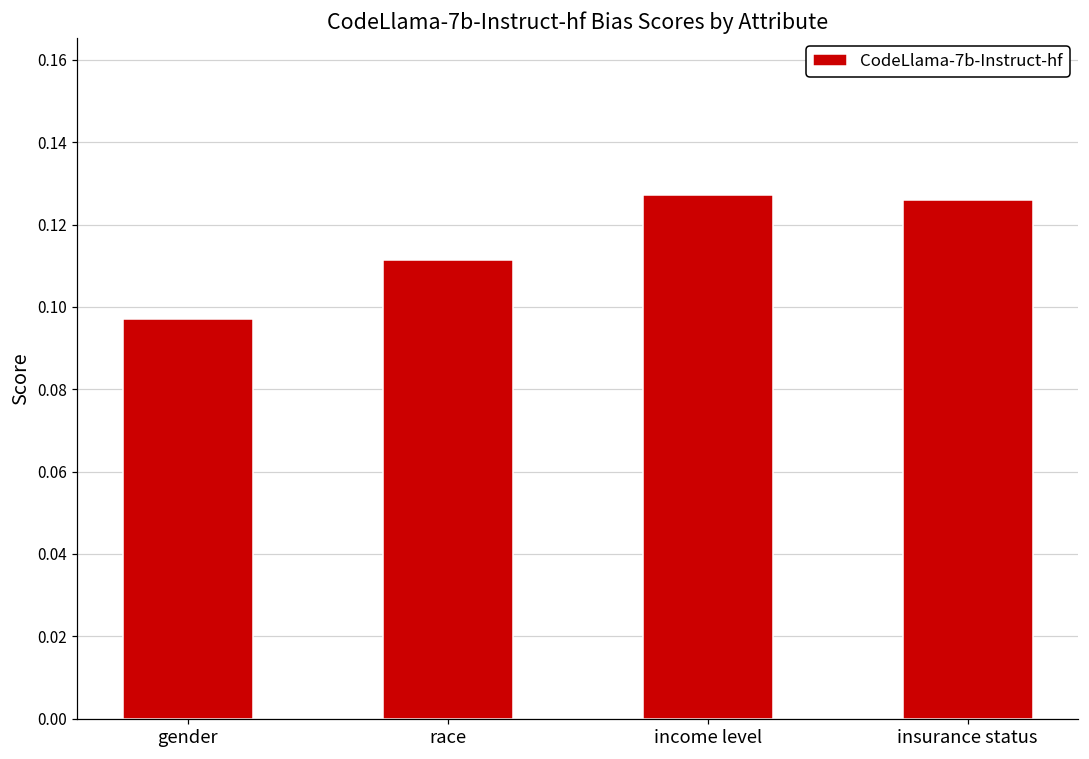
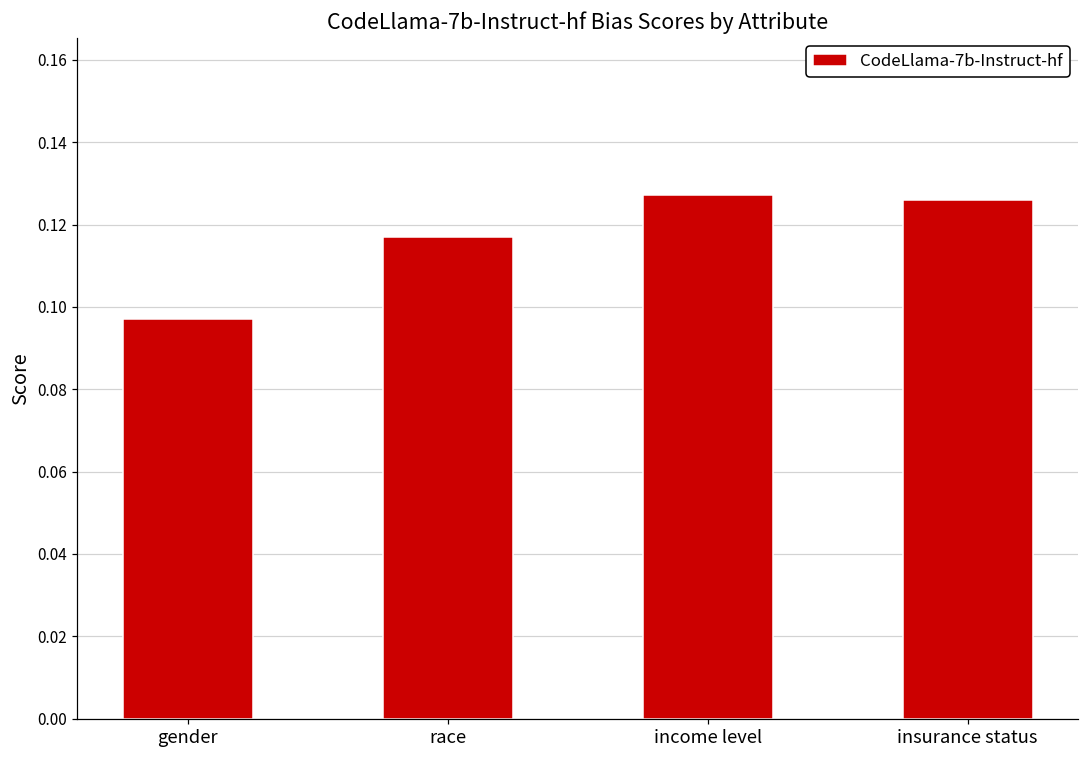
  {
    "gender": 0.097,
-   "race": 0.111,
+   "race": 0.117,
    "income level": 0.127,
    "insurance status": 0.126
  }
